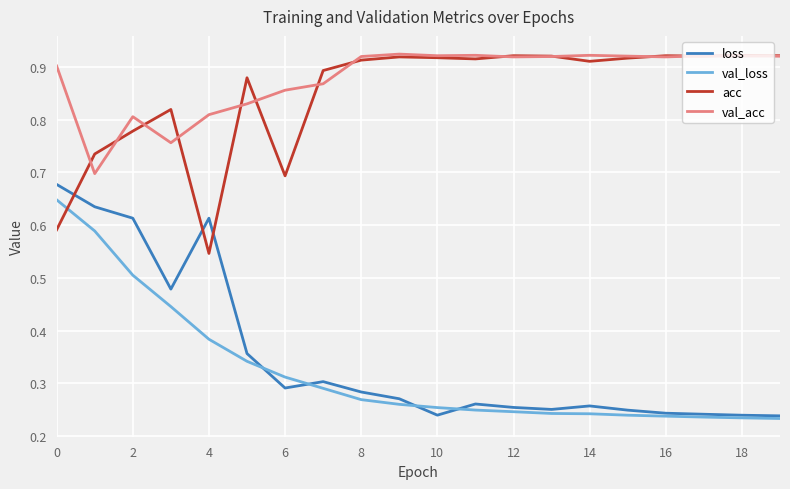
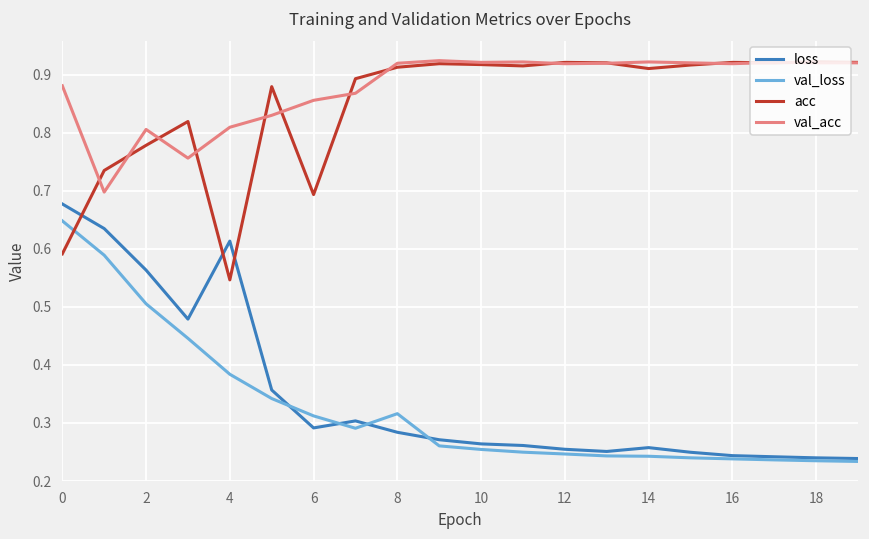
  {
    "loss": {
      "0": 0.68,
-     "2": 0.61,
+     "2": 0.56,
      "4": 0.61,
      "6": 0.29,
      "8": 0.28,
-     "10": 0.24,
+     "10": 0.26,
      "12": 0.25,
      "14": 0.26,
      "16": 0.24,
      "18": 0.24
    },
    "val_loss": {
      "0": 0.65,
      "2": 0.51,
      "4": 0.38,
      "6": 0.31,
-     "8": 0.27,
+     "8": 0.32,
      "10": 0.25,
      "12": 0.25,
      "14": 0.24,
      "16": 0.24,
      "18": 0.23
    },
    "acc": {
      "0": 0.59,
      "2": 0.78,
      "4": 0.55,
      "6": 0.69,
      "8": 0.91,
      "14": 0.91
    },
    "val_acc": {
-     "0": 0.90,
+     "0": 0.88,
      "2": 0.81,
      "4": 0.81,
      "6": 0.86,
      "8": 0.92,
      "14": 0.92
    }
  }
